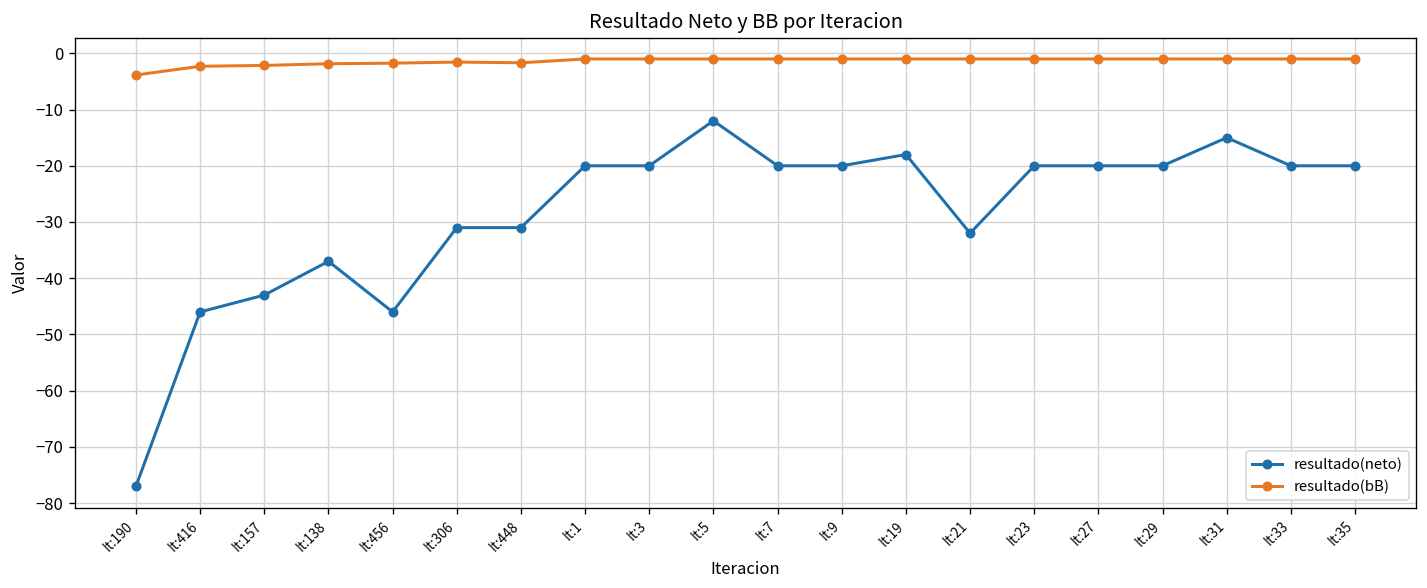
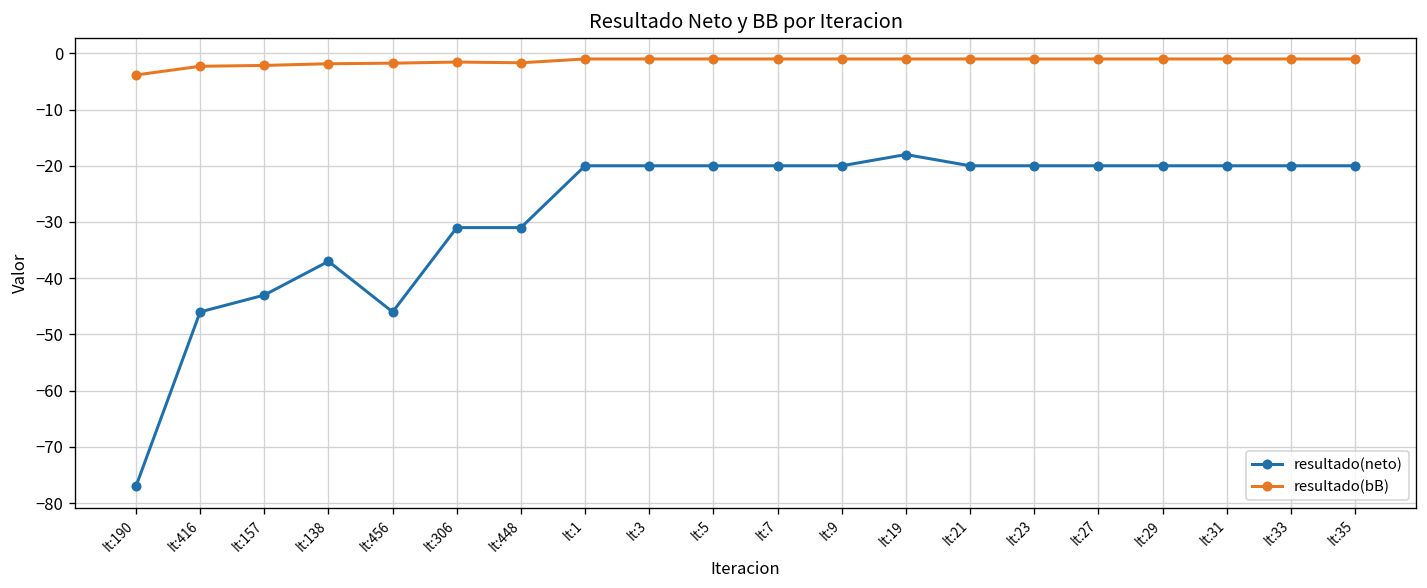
  {
    "resultado(neto)": {
      "It:190": -77,
      "It:416": -46,
      "It:157": -43,
      "It:138": -37,
      "It:456": -46,
      "It:306": -31,
      "It:448": -31,
      "It:1": -20,
      "It:3": -20,
-     "It:5": -12,
+     "It:5": -20,
      "It:7": -20,
      "It:9": -20,
      "It:19": -18,
-     "It:21": -32,
+     "It:21": -20,
      "It:23": -20,
      "It:27": -20,
      "It:29": -20,
-     "It:31": -15,
+     "It:31": -20,
      "It:33": -20,
      "It:35": -20
    },
    "resultado(bB)": {
      "It:190": -4,
      "It:416": -2,
      "It:157": -2,
      "It:138": -2,
      "It:456": -2,
      "It:306": -2,
      "It:448": -2,
      "It:1": -1,
      "It:3": -1,
      "It:5": -1,
      "It:7": -1,
      "It:9": -1,
      "It:19": -1,
      "It:21": -1,
      "It:23": -1,
      "It:27": -1,
      "It:29": -1,
      "It:31": -1,
      "It:33": -1,
      "It:35": -1
    }
  }
